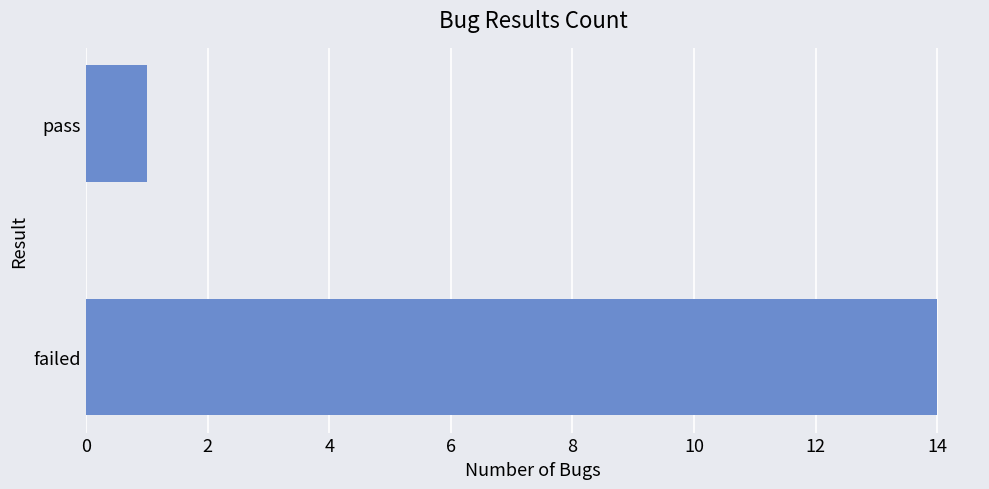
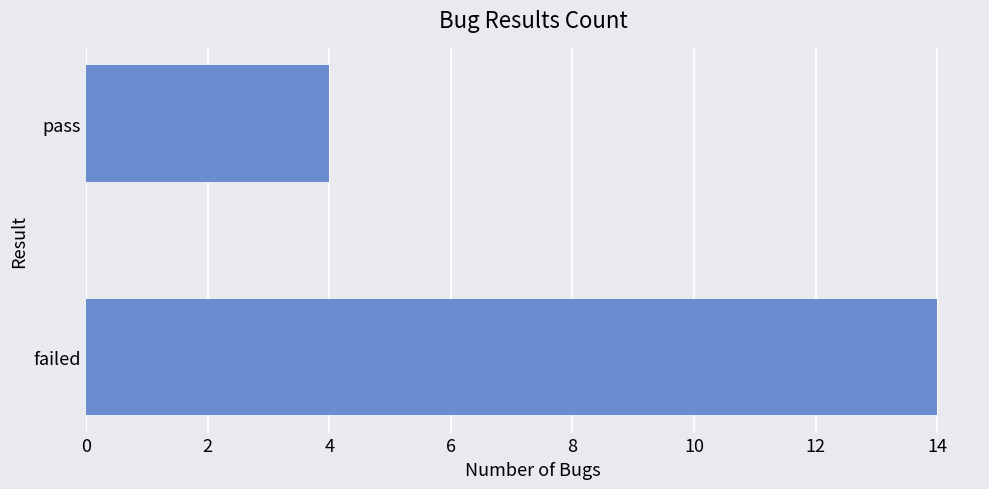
  {
-   "pass": 1,
+   "pass": 4,
    "failed": 14
  }
